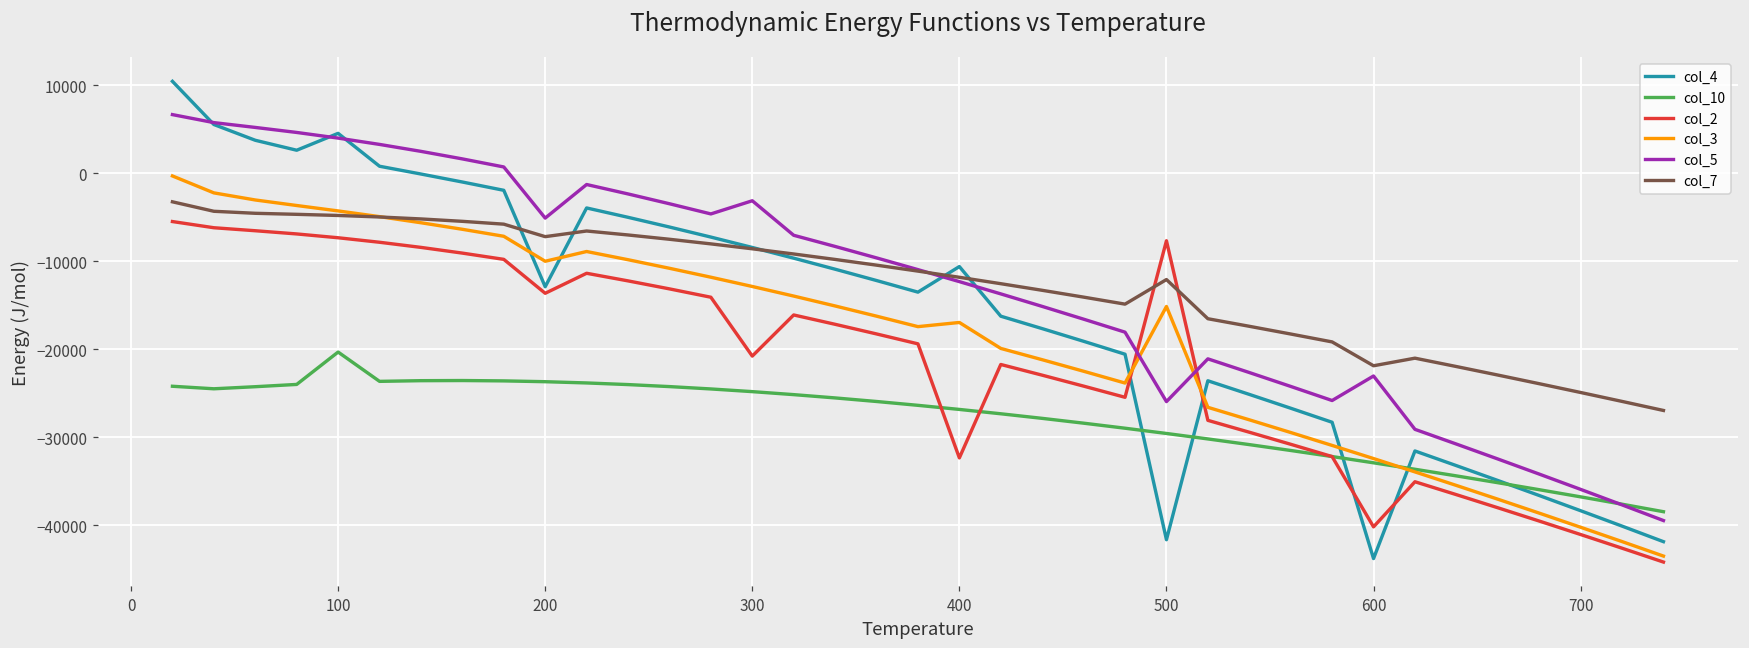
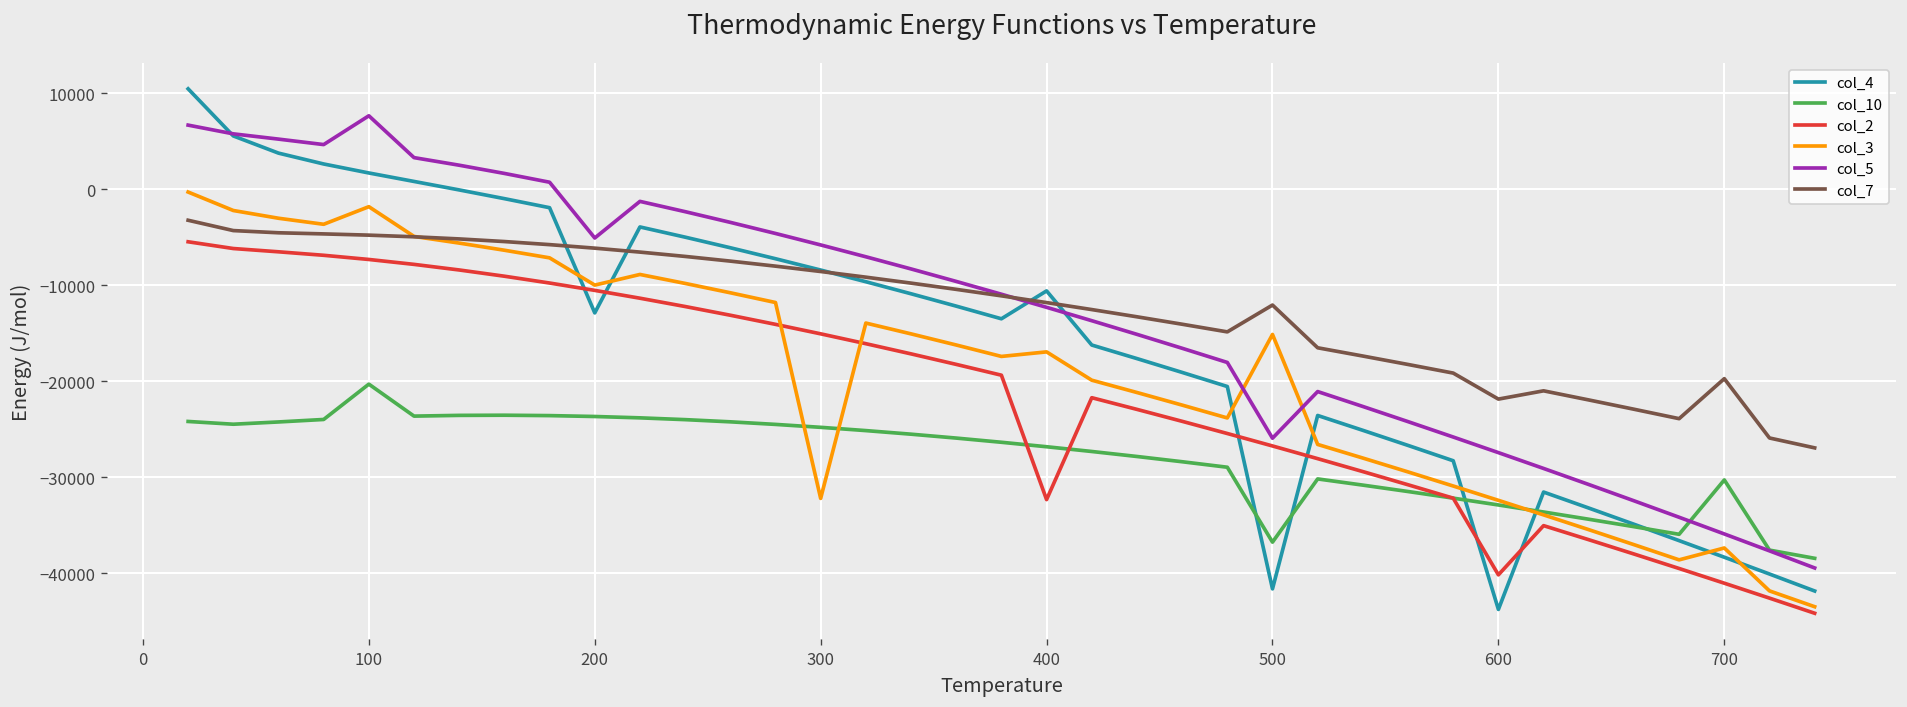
  {
    "col_4": {
-     "100": 5000,
+     "100": 2000,
      "200": -13000,
      "400": -11000,
      "500": -42000,
      "600": -44000,
      "700": -38000
    },
    "col_10": {
      "100": -20000,
      "200": -24000,
      "300": -25000,
      "400": -27000,
-     "500": -30000,
+     "500": -37000,
      "600": -33000,
-     "700": -37000
+     "700": -30000
    },
    "col_2": {
      "100": -7000,
-     "200": -14000,
-     "300": -21000,
+     "200": -11000,
+     "300": -15000,
      "400": -32000,
-     "500": -8000,
+     "500": -27000,
      "600": -40000,
      "700": -41000
    },
    "col_3": {
-     "100": -4000,
+     "100": -2000,
      "200": -10000,
-     "300": -13000,
+     "300": -32000,
      "400": -17000,
      "500": -15000,
      "600": -32000,
-     "700": -40000
+     "700": -37000
    },
    "col_5": {
-     "100": 4000,
+     "100": 8000,
      "200": -5000,
-     "300": -3000,
+     "300": -6000,
      "400": -12000,
      "500": -26000,
-     "600": -23000,
+     "600": -27000,
      "700": -36000
    },
    "col_7": {
      "100": -5000,
-     "200": -7000,
+     "200": -6000,
      "400": -12000,
      "500": -12000,
      "600": -22000,
-     "700": -25000
+     "700": -20000
    }
  }
